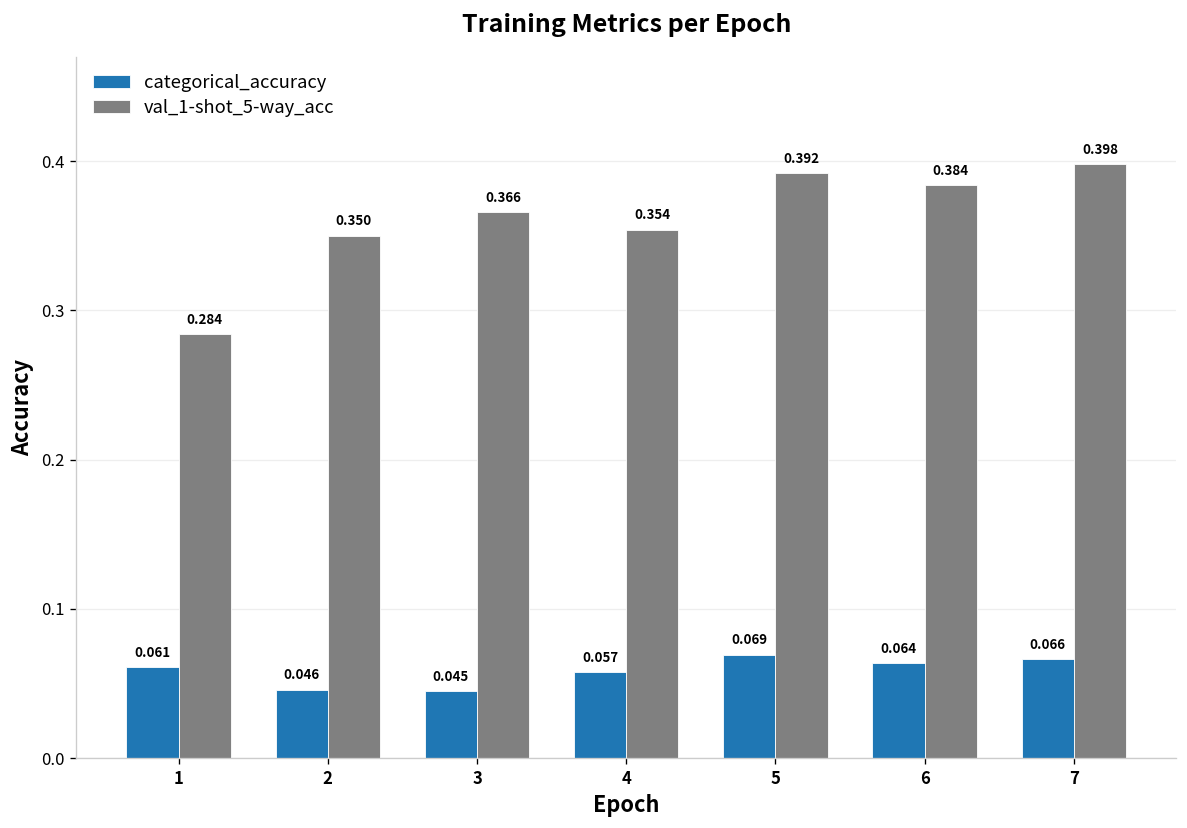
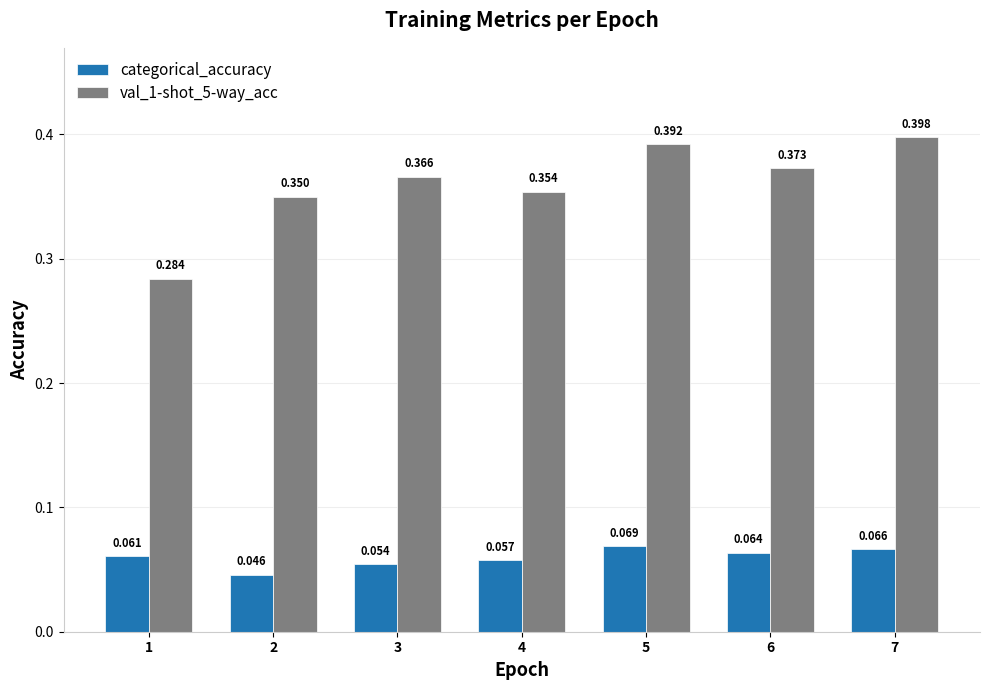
  {
    "categorical_accuracy": {
      "1": 0.061,
      "2": 0.046,
-     "3": 0.045,
+     "3": 0.054,
      "4": 0.057,
      "5": 0.069,
      "6": 0.064,
      "7": 0.066
    },
    "val_1-shot_5-way_acc": {
      "1": 0.284,
      "2": 0.350,
      "3": 0.366,
      "4": 0.354,
      "5": 0.392,
-     "6": 0.384,
+     "6": 0.373,
      "7": 0.398
    }
  }
